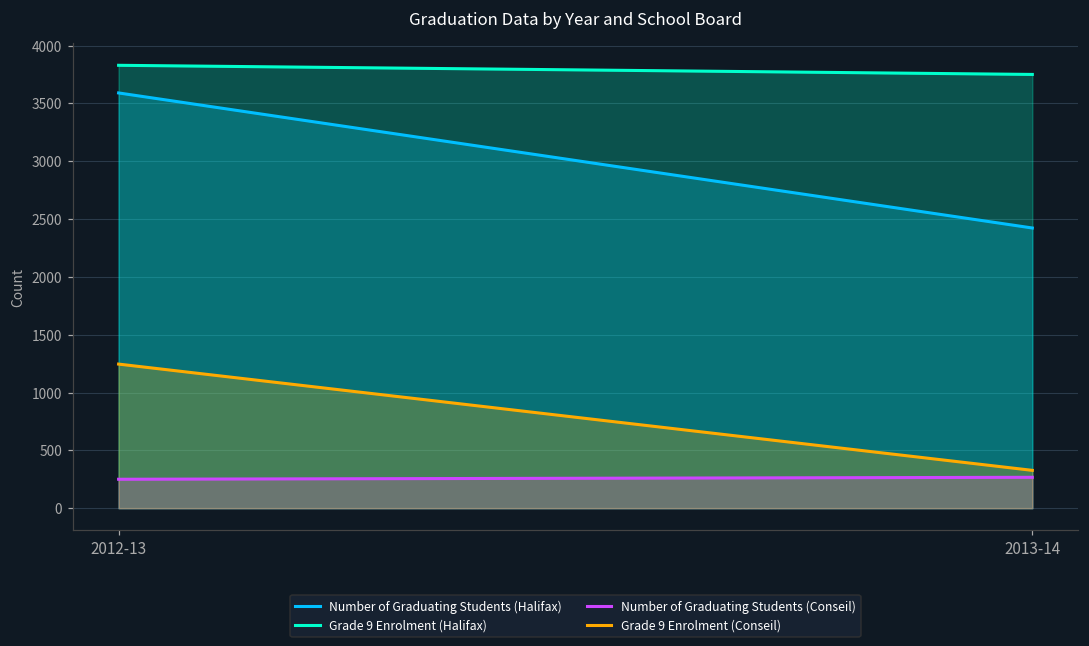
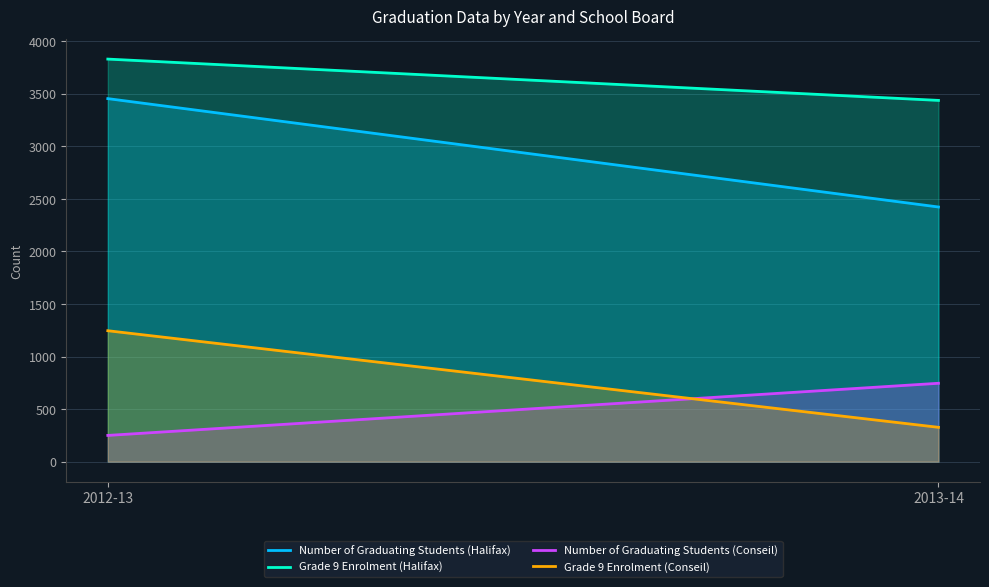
  {
    "Number of Graduating Students (Halifax)": {
-     "2012-13": 3590,
+     "2012-13": 3450,
      "2013-14": 2420
    },
    "Grade 9 Enrolment (Halifax)": {
      "2012-13": 3830,
-     "2013-14": 3750
+     "2013-14": 3440
    },
    "Number of Graduating Students (Conseil)": {
      "2012-13": 250,
-     "2013-14": 270
+     "2013-14": 750
    },
    "Grade 9 Enrolment (Conseil)": {
      "2012-13": 1250,
      "2013-14": 330
    }
  }
